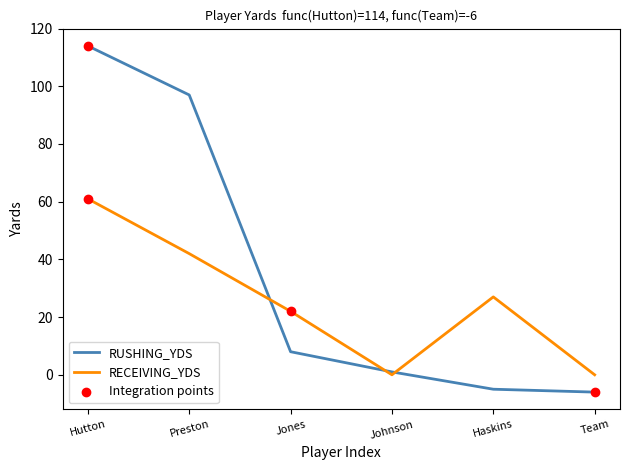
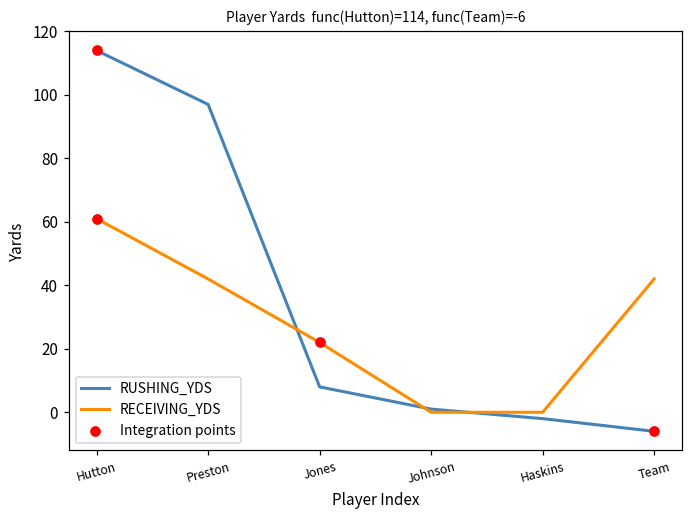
  {
    "RUSHING_YDS": {
      "Preston": 97,
      "Jones": 8,
      "Johnson": 1,
-     "Haskins": -5
+     "Haskins": -2
    },
    "RECEIVING_YDS": {
      "Preston": 42,
      "Johnson": 0,
-     "Haskins": 27,
-     "Team": 0
+     "Haskins": 0,
+     "Team": 42
    }
  }
